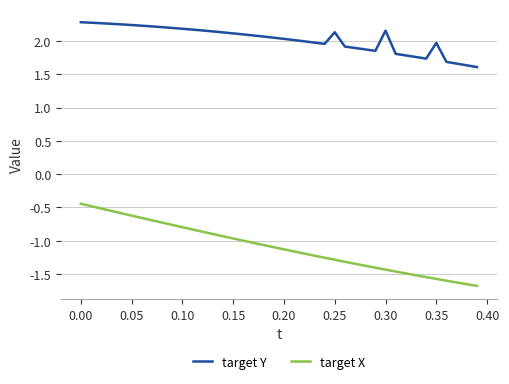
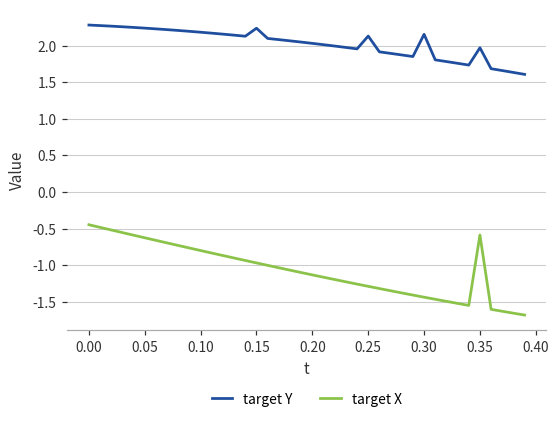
  {
    "target Y": {
      "0.00": 2.3,
      "0.05": 2.2,
      "0.10": 2.2,
-     "0.15": 2.1,
+     "0.15": 2.2,
      "0.20": 2.0,
      "0.25": 2.1,
      "0.30": 2.2,
      "0.35": 2.0
    },
    "target X": {
      "0.00": -0.4,
      "0.05": -0.6,
      "0.10": -0.8,
      "0.15": -1.0,
      "0.20": -1.1,
      "0.25": -1.3,
      "0.30": -1.4,
-     "0.35": -1.6
+     "0.35": -0.6
    }
  }
